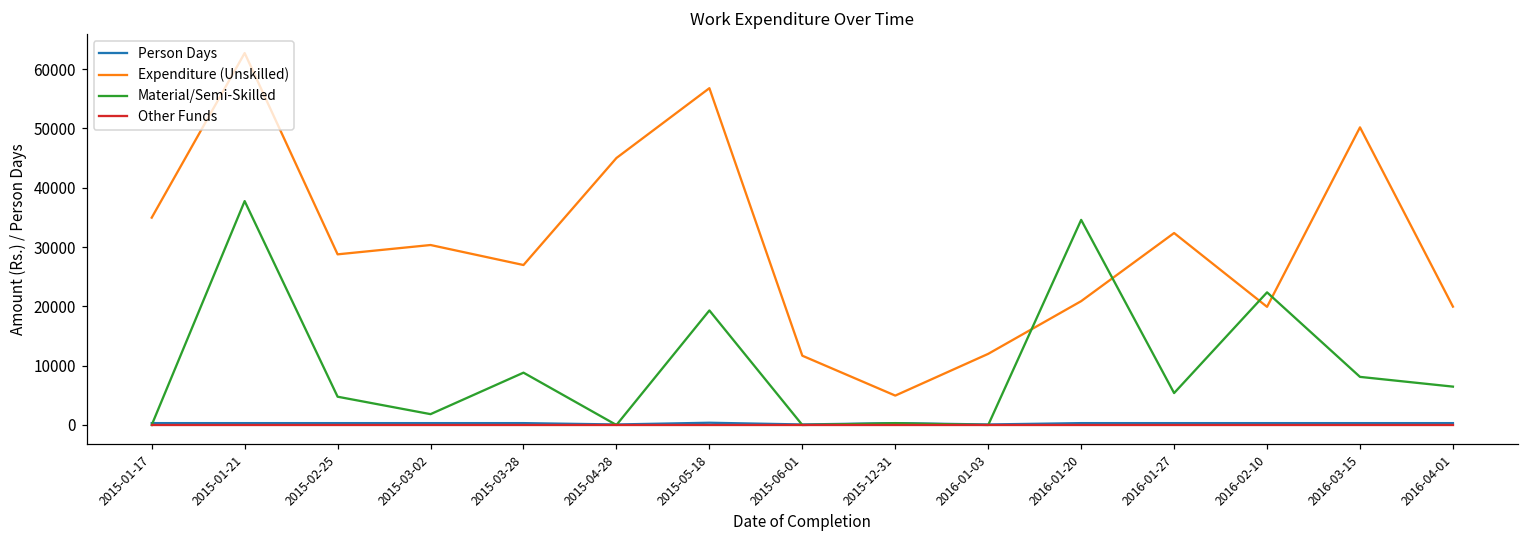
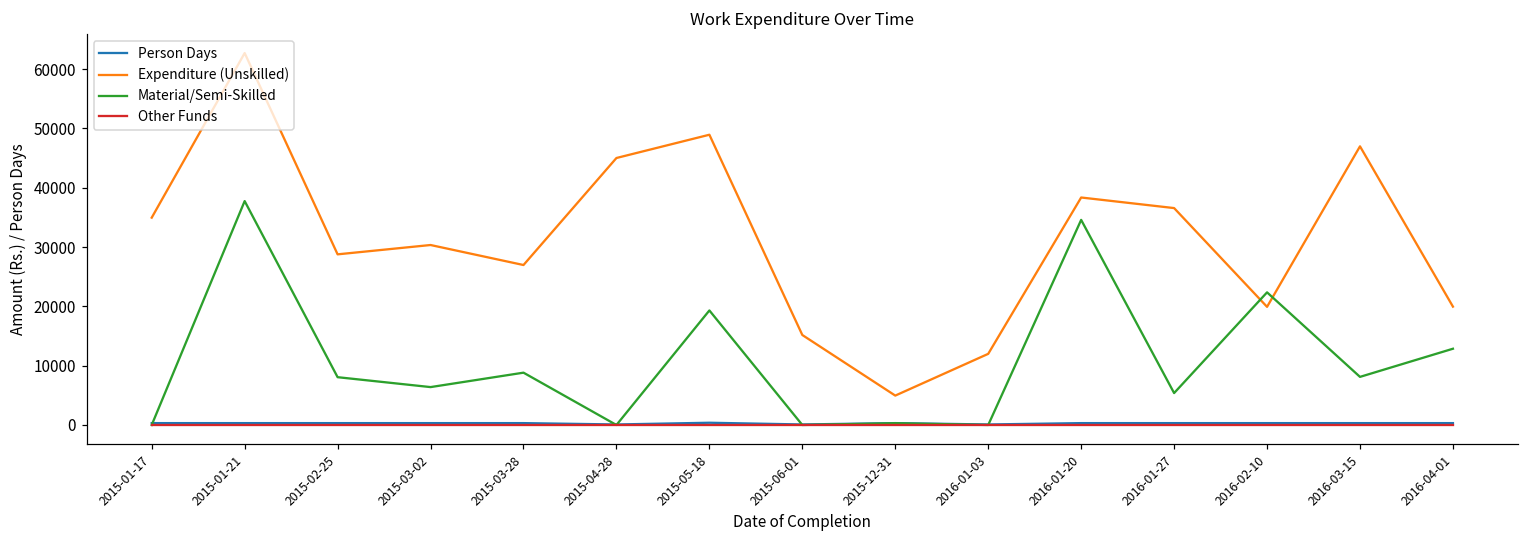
  {
    "Expenditure (Unskilled)": {
      "2015-01-17": 35000,
      "2015-02-25": 29000,
      "2015-03-02": 30000,
      "2015-03-28": 27000,
      "2015-04-28": 45000,
-     "2015-05-18": 57000,
-     "2015-06-01": 12000,
+     "2015-05-18": 49000,
+     "2015-06-01": 15000,
      "2015-12-31": 5000,
      "2016-01-03": 12000,
-     "2016-01-20": 21000,
-     "2016-01-27": 32000,
+     "2016-01-20": 38000,
+     "2016-01-27": 37000,
      "2016-02-10": 20000,
-     "2016-03-15": 50000,
+     "2016-03-15": 47000,
      "2016-04-01": 20000
    },
    "Material/Semi-Skilled": {
      "2015-01-21": 38000,
-     "2015-02-25": 5000,
-     "2015-03-02": 2000,
+     "2015-02-25": 8000,
+     "2015-03-02": 6000,
      "2015-03-28": 9000,
      "2015-05-18": 19000,
      "2016-01-20": 35000,
      "2016-01-27": 5000,
      "2016-02-10": 22000,
      "2016-03-15": 8000,
-     "2016-04-01": 6000
+     "2016-04-01": 13000
    }
  }
